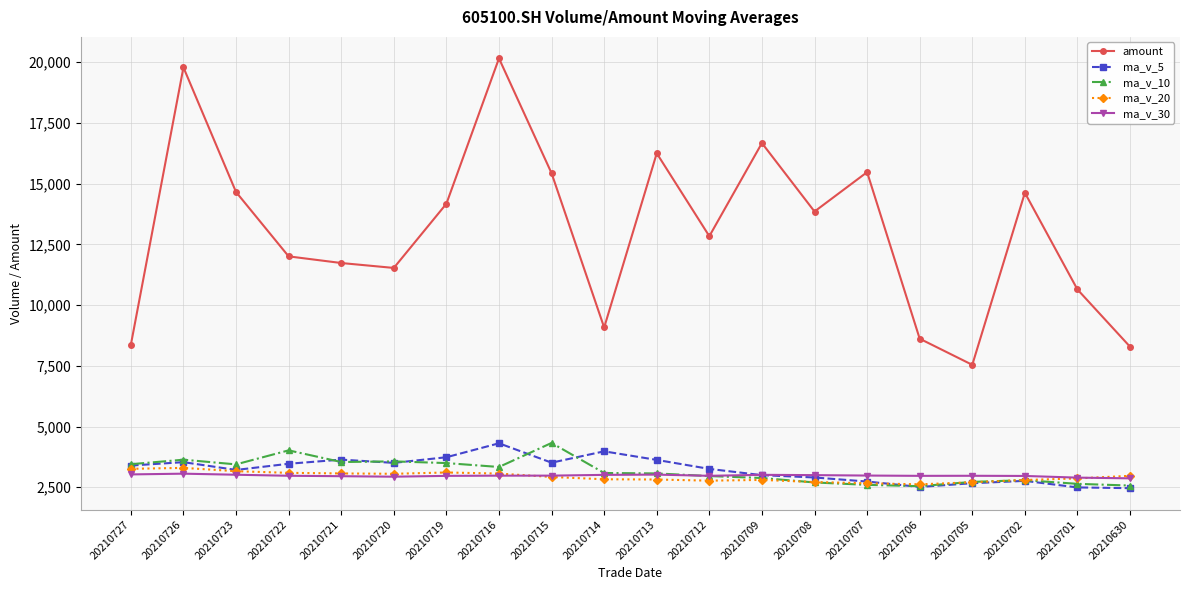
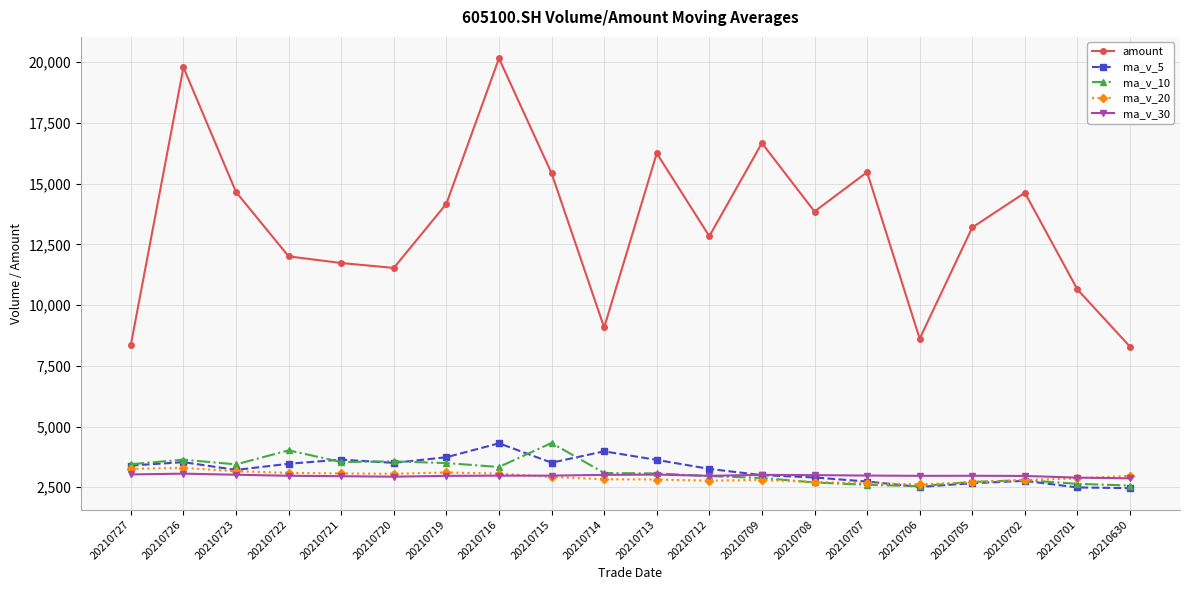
  {
    "amount": {
      "20210727": "8,400",
      "20210726": "19,800",
      "20210723": "14,700",
      "20210722": "12,000",
      "20210721": "11,700",
      "20210720": "11,500",
      "20210719": "14,200",
      "20210716": "20,200",
      "20210715": "15,400",
      "20210714": "9,100",
      "20210713": "16,200",
      "20210712": "12,800",
      "20210709": "16,700",
      "20210708": "13,900",
      "20210707": "15,500",
      "20210706": "8,600",
-     "20210705": "7,500",
+     "20210705": "13,200",
      "20210702": "14,600",
      "20210701": "10,600",
      "20210630": "8,300"
    },
    "ma_v_5": {
      "20210722": "3,500",
      "20210719": "3,700",
      "20210716": "4,300",
      "20210715": "3,500",
      "20210714": "4,000",
      "20210713": "3,600",
      "20210712": "3,300",
      "20210701": "2,500",
      "20210630": "2,500"
    },
    "ma_v_10": {
      "20210723": "3,400",
      "20210722": "4,000",
      "20210719": "3,500",
      "20210716": "3,300",
      "20210715": "4,300",
      "20210701": "2,600",
      "20210630": "2,600"
    },
    "ma_v_20": {
      "20210727": "3,300",
      "20210726": "3,300",
      "20210722": "3,100",
      "20210721": "3,100",
      "20210720": "3,100",
      "20210719": "3,100",
      "20210714": "2,800",
      "20210713": "2,800",
      "20210712": "2,800"
    },
    "ma_v_30": {
      "20210727": "3,000",
      "20210726": "3,100",
      "20210723": "3,000",
      "20210722": "3,000",
      "20210721": "3,000",
      "20210720": "2,900",
      "20210719": "3,000",
      "20210707": "3,000",
      "20210706": "3,000",
      "20210705": "3,000",
      "20210702": "3,000"
    }
  }
